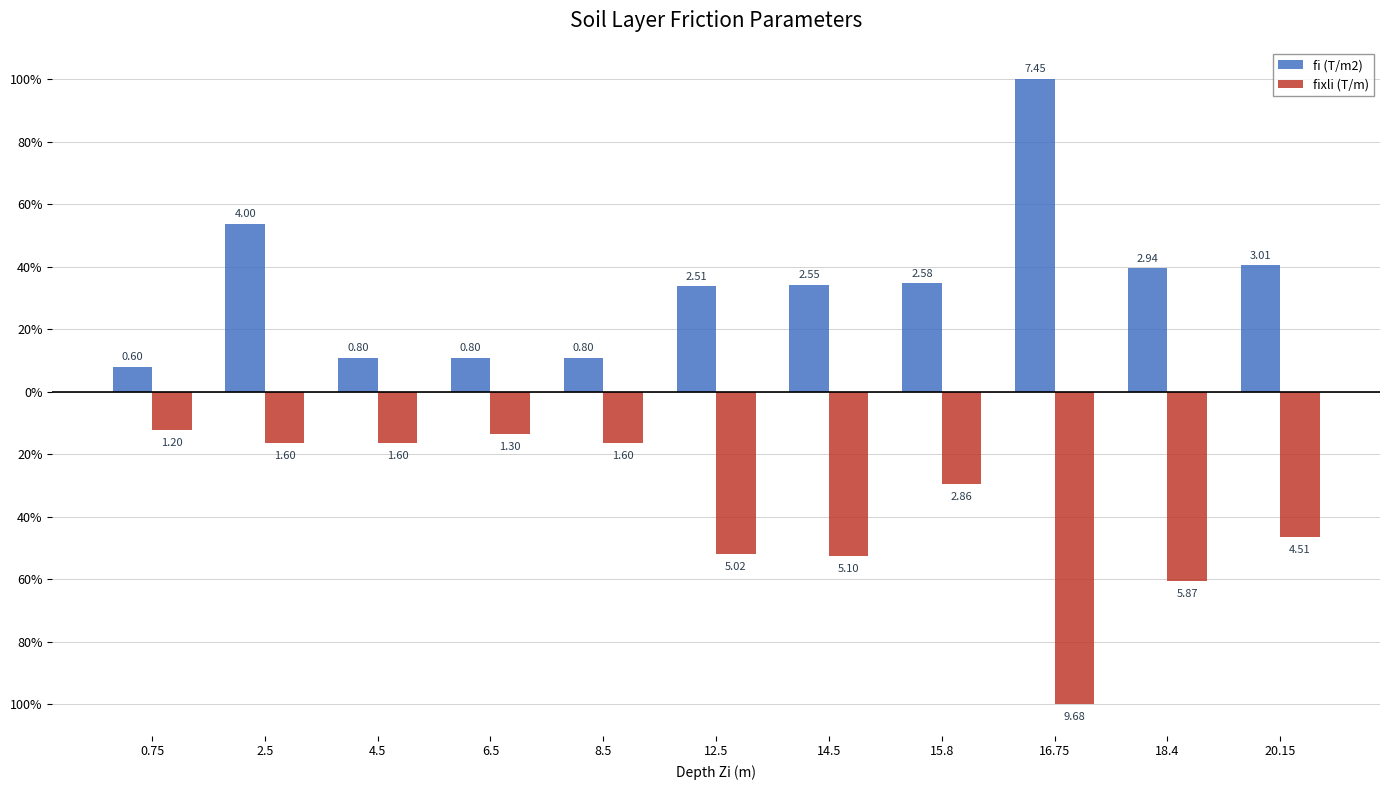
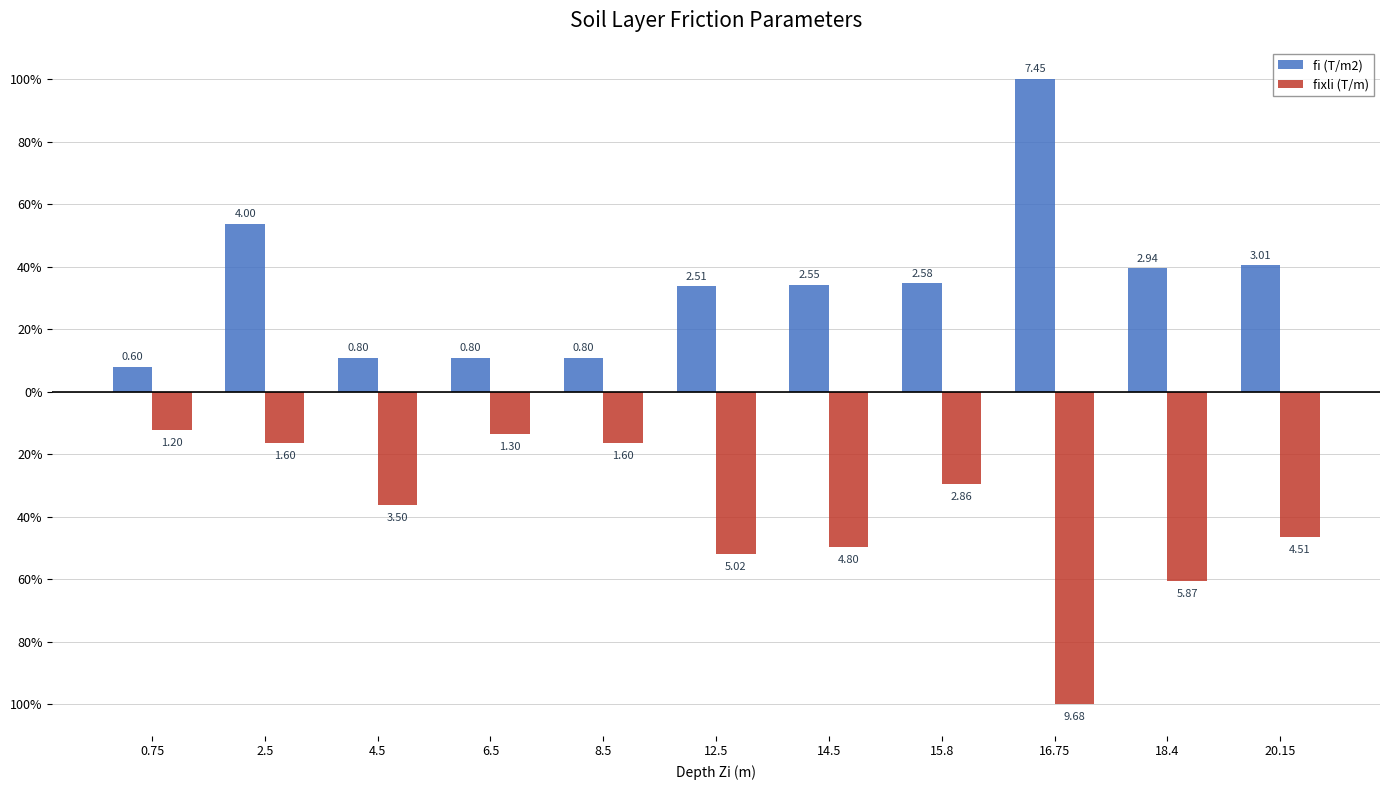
  {
    "fixli (T/m)": {
-     "4.5": 1.60,
-     "14.5": 5.10
+     "4.5": 3.50,
+     "14.5": 4.80
    }
  }
